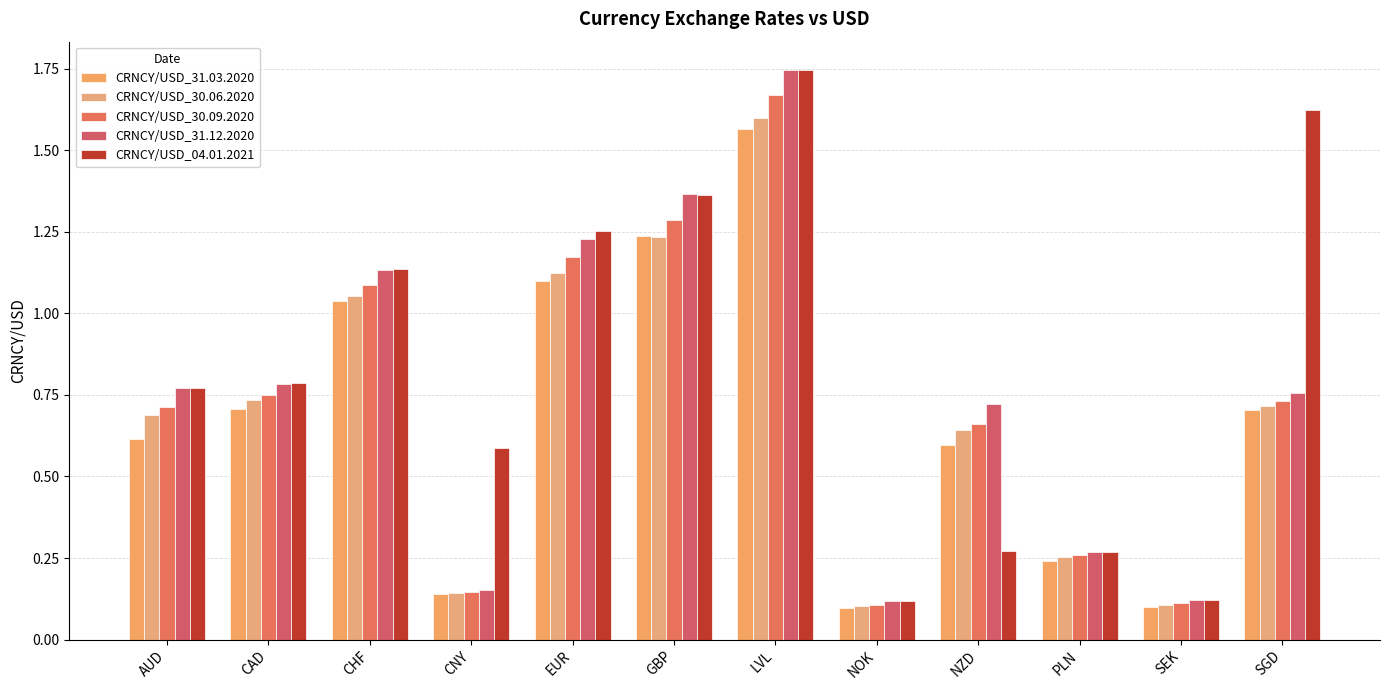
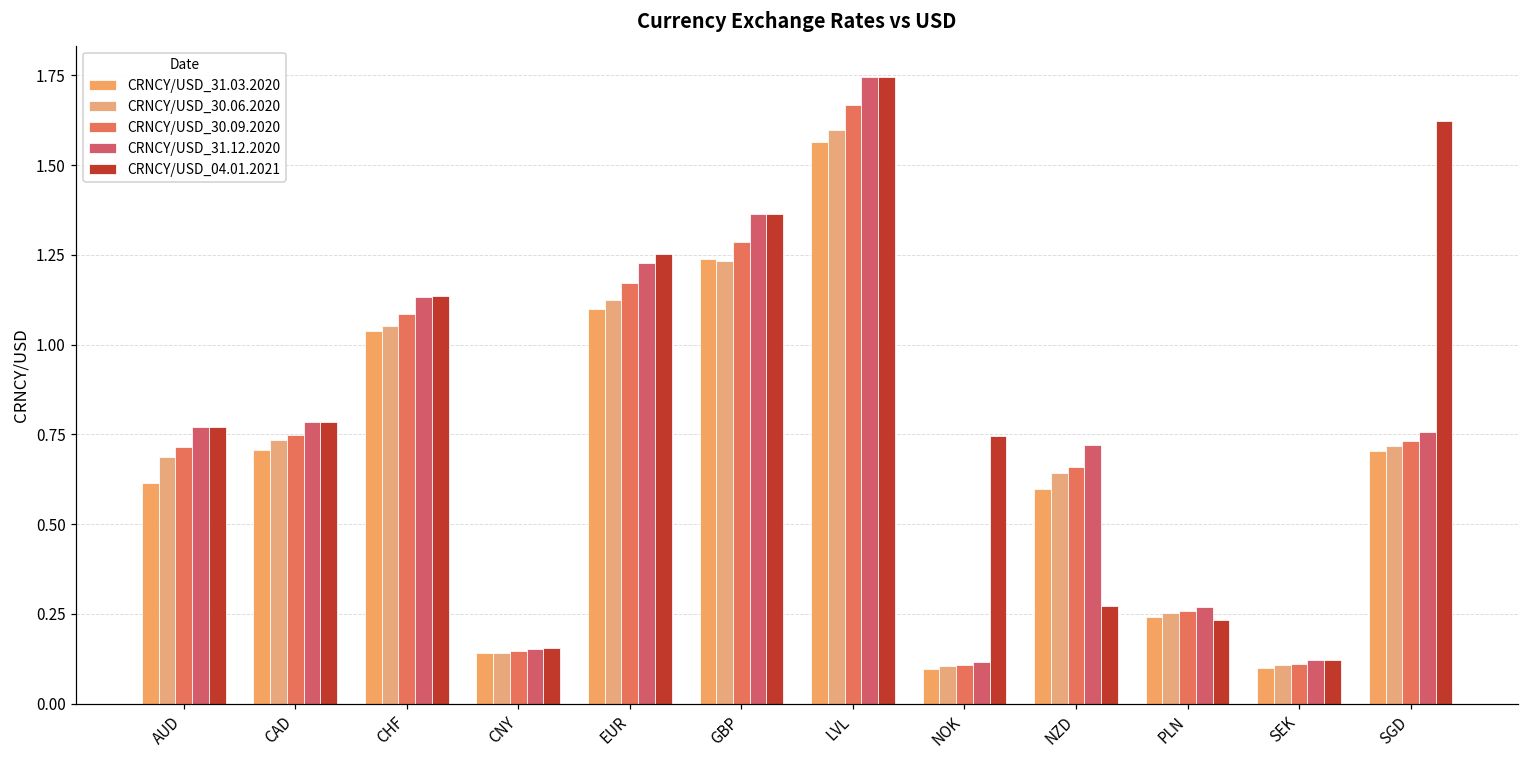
  {
    "CRNCY/USD_04.01.2021": {
      "AUD": 0.77,
      "CAD": 0.79,
      "CHF": 1.13,
-     "CNY": 0.59,
+     "CNY": 0.15,
      "EUR": 1.25,
      "GBP": 1.36,
      "LVL": 1.75,
-     "NOK": 0.12,
+     "NOK": 0.75,
      "NZD": 0.27,
-     "PLN": 0.27,
+     "PLN": 0.23,
      "SEK": 0.12,
      "SGD": 1.62
    }
  }
